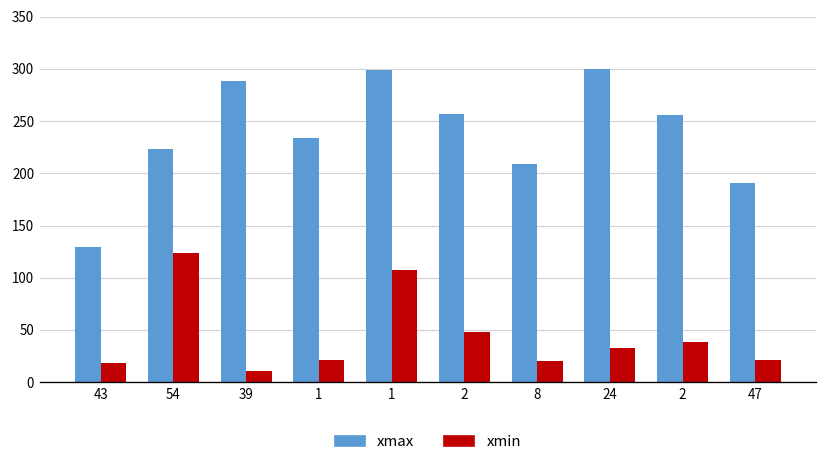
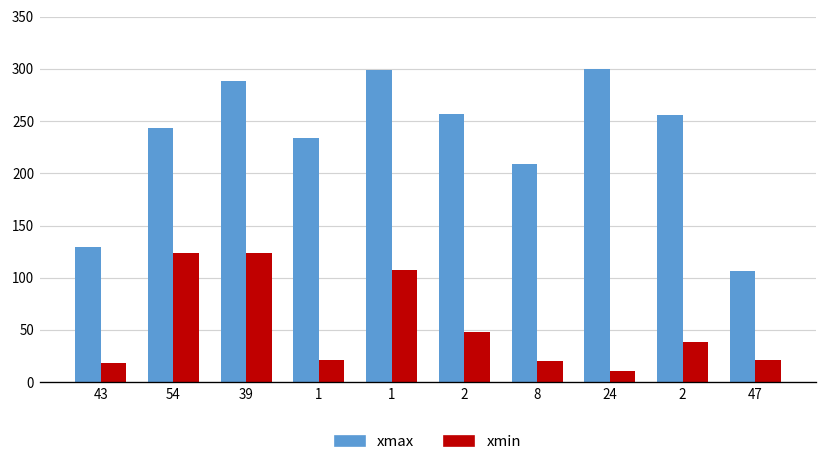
  {
    "xmax": {
      "43": 130,
-     "54": 220,
+     "54": 240,
      "39": 290,
      "8": 210,
      "24": 300,
-     "47": 190
+     "47": 110
    },
    "xmin": {
      "43": 20,
      "54": 120,
-     "39": 10,
+     "39": 120,
      "8": 20,
-     "24": 30,
+     "24": 10,
      "47": 20
    }
  }
